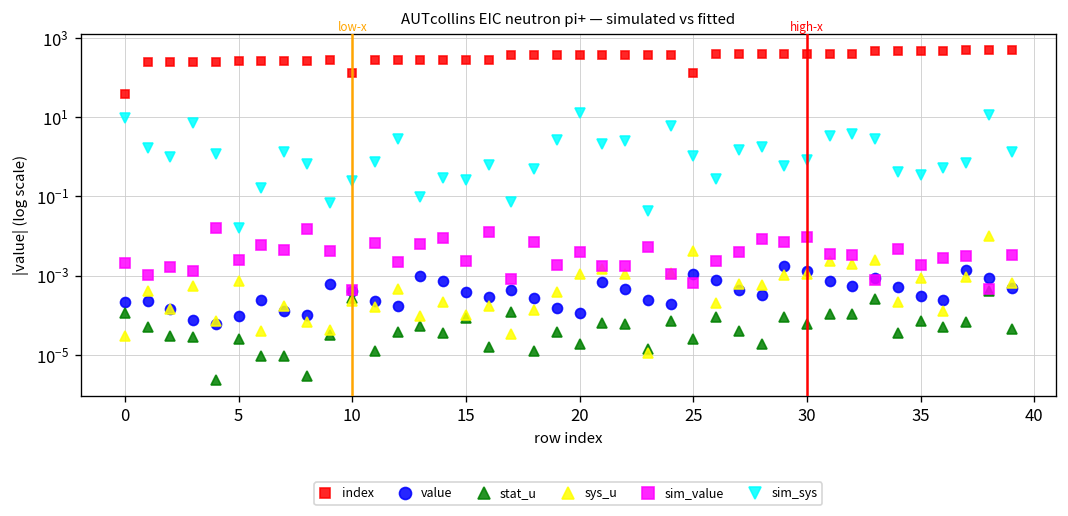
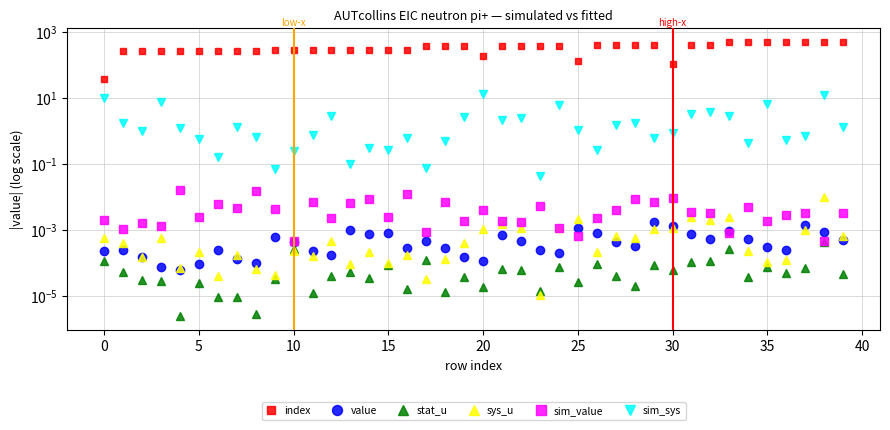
  {
    "index": {
      "0": 40,
      "5": 300,
-     "10": 130,
+     "10": 300,
      "15": 300,
-     "20": 400,
+     "20": 200,
      "25": 130,
-     "30": 400,
+     "30": 110,
      "35": 500
    },
    "value": {
      "0": 0.0002,
      "5": 0.0001,
-     "15": 0.0004,
+     "15": 0.0008,
      "20": 0.0001,
      "25": 0.0011,
      "30": 0.0013,
      "35": 0.0003
    },
    "stat_u": {
      "0": 0.00012,
      "5": 0.00002,
      "10": 0.0003,
      "20": 0.00002,
      "25": 0.00003,
      "30": 0.00006,
      "35": 0.00007
    },
    "sys_u": {
-     "0": 0.00003,
-     "5": 0.0007,
+     "0": 0.0006,
+     "5": 0.0002,
      "10": 0.0002,
      "20": 0.0011,
-     "25": 0.004,
+     "25": 0.002,
      "30": 0.0011,
-     "35": 0.0009
+     "35": 0.00010
    },
    "sim_value": {
      "0": 0.002,
      "5": 0.002,
      "15": 0.002,
      "20": 0.004,
      "25": 0.0007,
      "30": 0.009,
      "35": 0.002
    },
    "sim_sys": {
      "0": 10,
-     "5": 0.02,
+     "5": 0.6,
      "10": 0.2,
      "15": 0.3,
      "20": 13,
      "25": 1.1,
      "30": 0.8,
-     "35": 0.3
+     "35": 6
    }
  }
